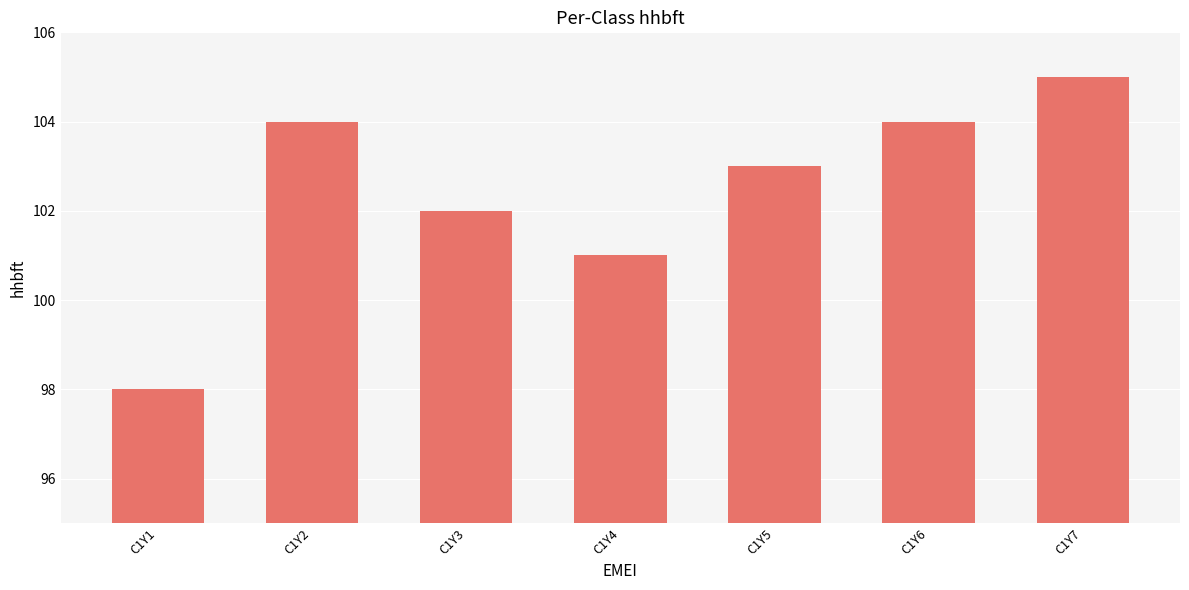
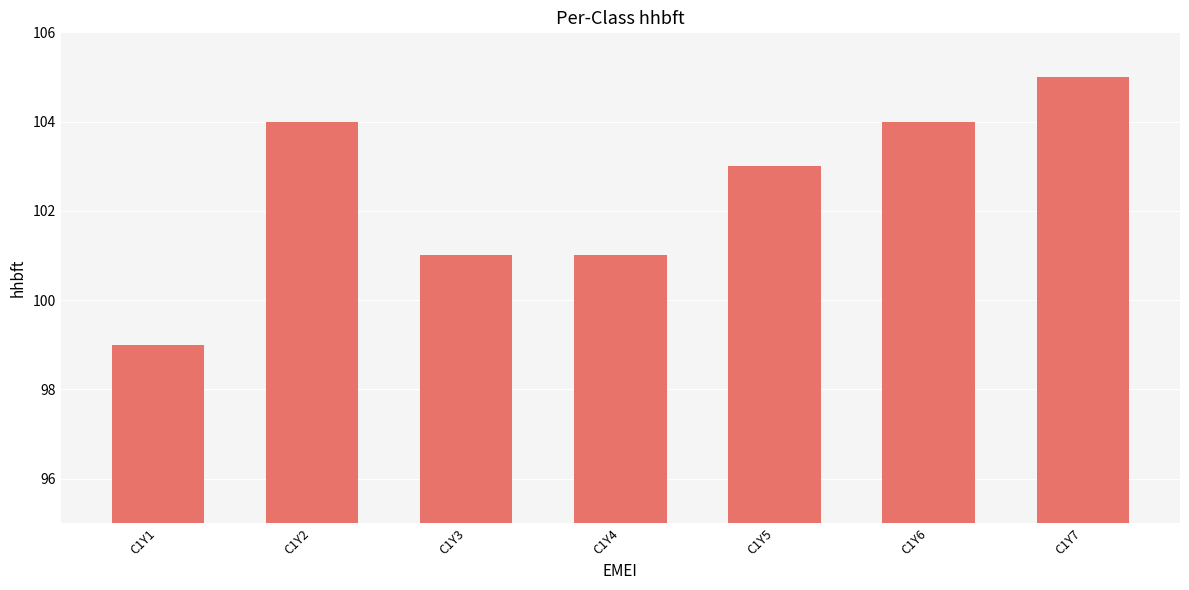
  {
-   "C1Y1": 98,
+   "C1Y1": 99,
    "C1Y2": 104,
-   "C1Y3": 102,
+   "C1Y3": 101,
    "C1Y4": 101,
    "C1Y5": 103,
    "C1Y6": 104,
    "C1Y7": 105
  }
